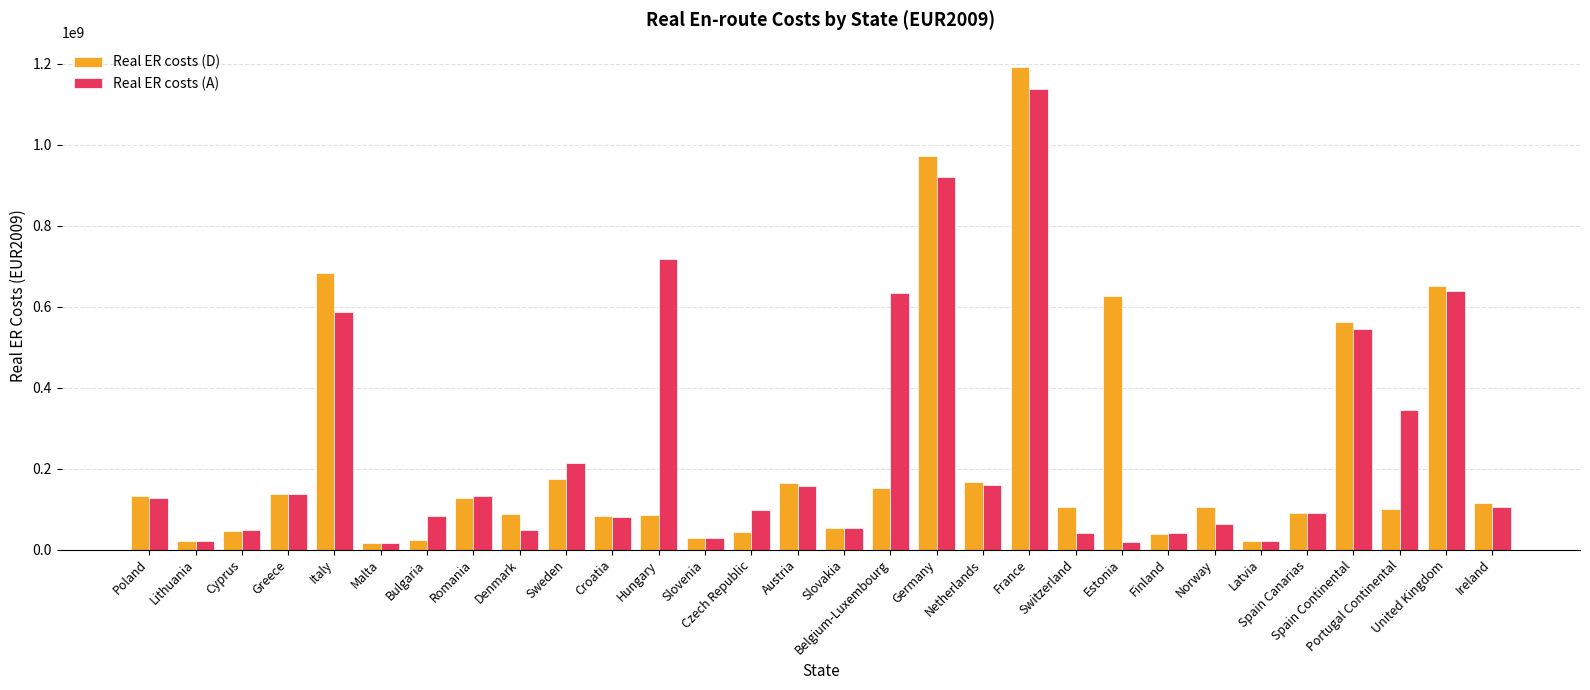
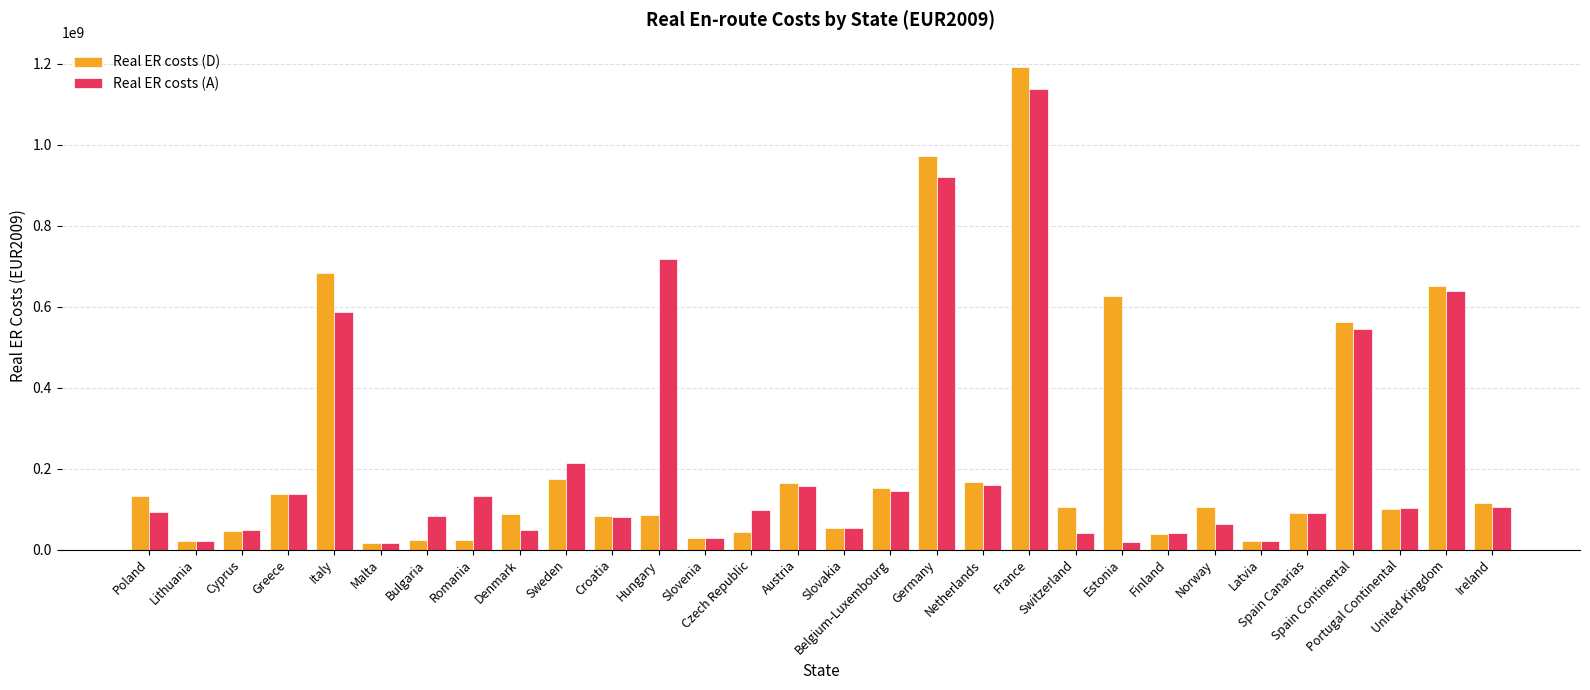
  {
    "Real ER costs (D)": {
      "Poland": 130000000,
      "Lithuania": 20000000,
      "Cyprus": 50000000,
      "Greece": 140000000,
      "Italy": 680000000,
      "Malta": 20000000,
      "Bulgaria": 20000000,
-     "Romania": 130000000,
+     "Romania": 20000000,
      "Denmark": 90000000,
      "Sweden": 170000000,
      "Croatia": 80000000,
      "Hungary": 80000000,
      "Slovenia": 30000000,
      "Czech Republic": 40000000,
      "Austria": 160000000,
      "Slovakia": 50000000,
      "Belgium-Luxembourg": 150000000,
      "Germany": 970000000,
      "Netherlands": 170000000,
      "France": 1190000000,
      "Switzerland": 110000000,
      "Estonia": 630000000,
      "Finland": 40000000,
      "Norway": 110000000,
      "Latvia": 20000000,
      "Spain Canarias": 90000000,
      "Spain Continental": 560000000,
      "Portugal Continental": 100000000,
      "United Kingdom": 650000000,
      "Ireland": 110000000
    },
    "Real ER costs (A)": {
-     "Poland": 130000000,
+     "Poland": 90000000,
      "Lithuania": 20000000,
      "Cyprus": 50000000,
      "Greece": 140000000,
      "Italy": 590000000,
      "Malta": 20000000,
      "Bulgaria": 80000000,
      "Romania": 130000000,
      "Denmark": 50000000,
      "Sweden": 210000000,
      "Croatia": 80000000,
      "Hungary": 720000000,
      "Slovenia": 30000000,
      "Czech Republic": 100000000,
      "Austria": 160000000,
      "Slovakia": 50000000,
-     "Belgium-Luxembourg": 630000000,
+     "Belgium-Luxembourg": 140000000,
      "Germany": 920000000,
      "Netherlands": 160000000,
      "France": 1140000000,
      "Switzerland": 40000000,
      "Estonia": 20000000,
      "Finland": 40000000,
      "Norway": 60000000,
      "Latvia": 20000000,
      "Spain Canarias": 90000000,
      "Spain Continental": 550000000,
-     "Portugal Continental": 340000000,
+     "Portugal Continental": 100000000,
      "United Kingdom": 640000000,
      "Ireland": 100000000
    }
  }
